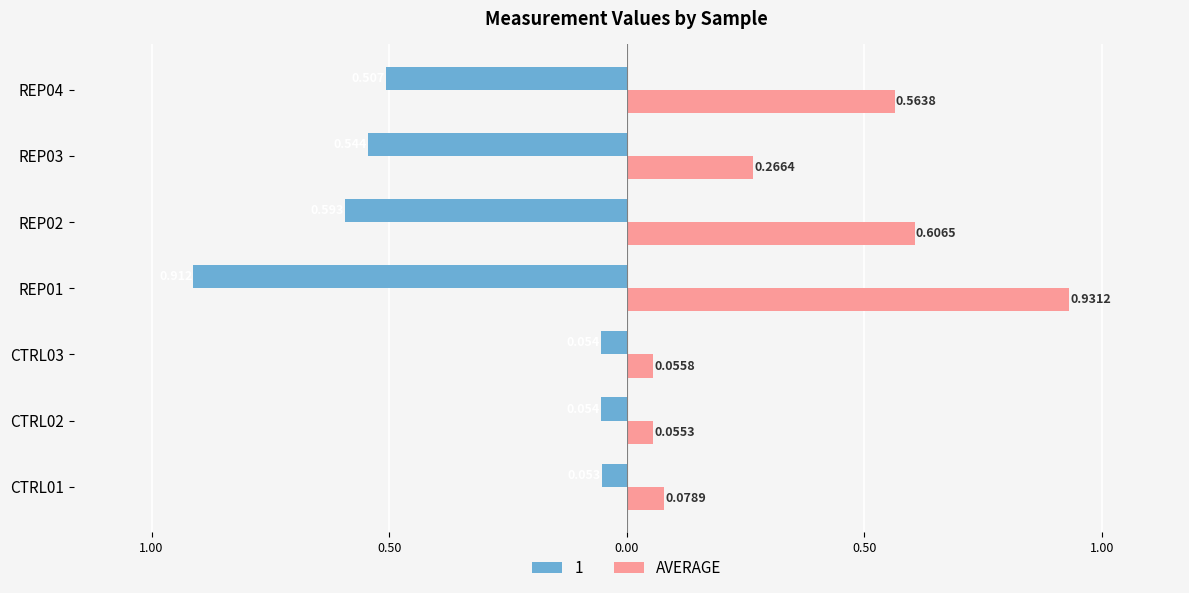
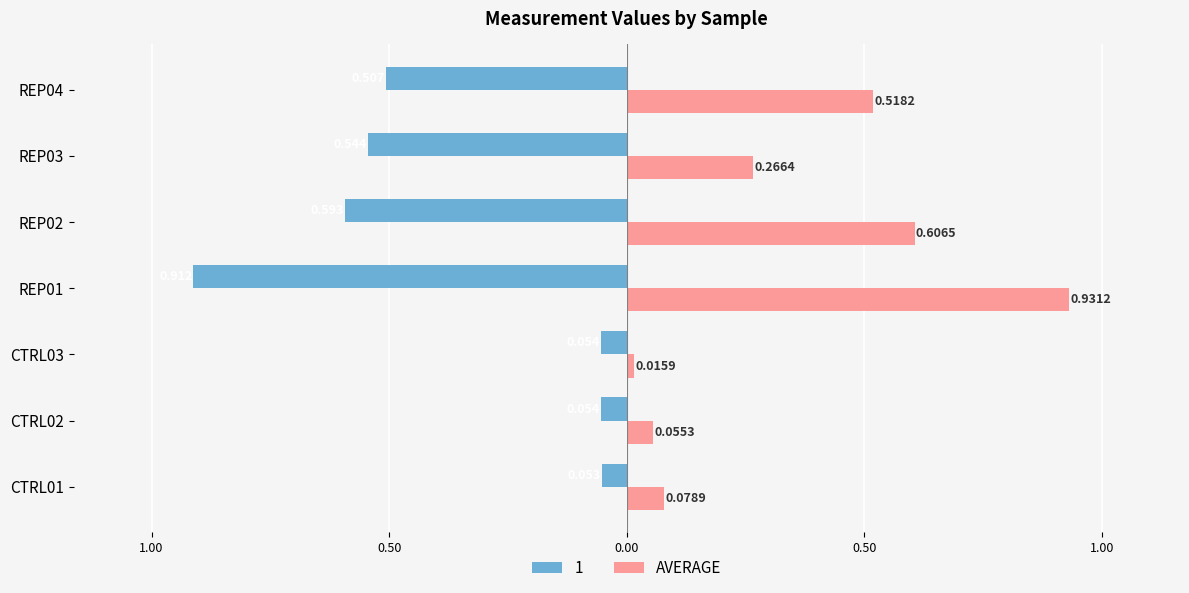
  {
    "AVERAGE": {
-     "REP04": 0.5638,
+     "REP04": 0.5182,
      "REP03": 0.2664,
      "REP02": 0.6065,
      "REP01": 0.9312,
-     "CTRL03": 0.0558,
+     "CTRL03": 0.0159,
      "CTRL02": 0.0553,
      "CTRL01": 0.0789
    }
  }
